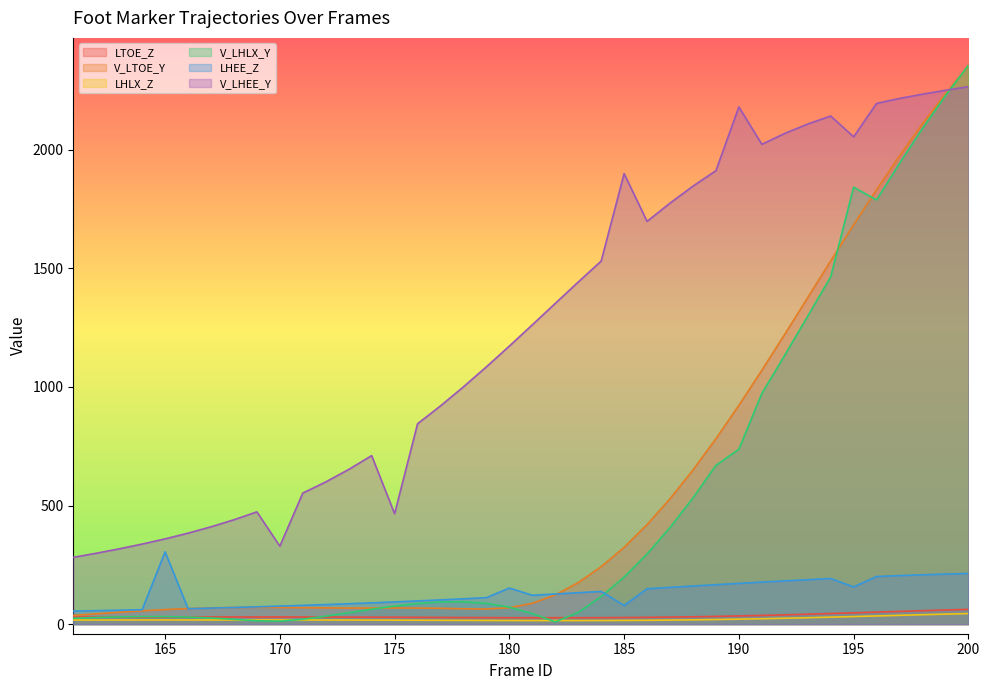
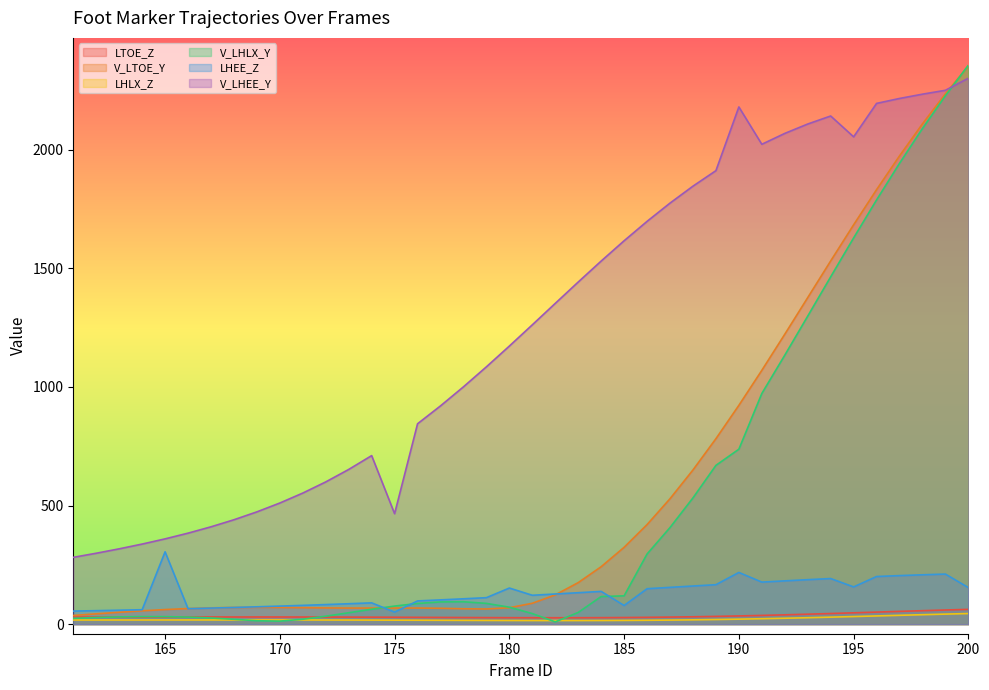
  {
    "V_LHLX_Y": {
-     "185": 200,
+     "185": 120,
      "190": 740,
-     "195": 1840
+     "195": 1630
    },
    "LHEE_Z": {
      "165": 300,
-     "175": 90,
+     "175": 50,
      "180": 150,
      "185": 80,
-     "190": 170,
+     "190": 220,
      "195": 160,
-     "200": 210
+     "200": 150
    },
    "V_LHEE_Y": {
      "165": 360,
-     "170": 330,
+     "170": 510,
      "175": 470,
      "180": 1170,
-     "185": 1900,
+     "185": 1620,
      "190": 2180,
      "195": 2050,
-     "200": 2270
+     "200": 2300
    }
  }
